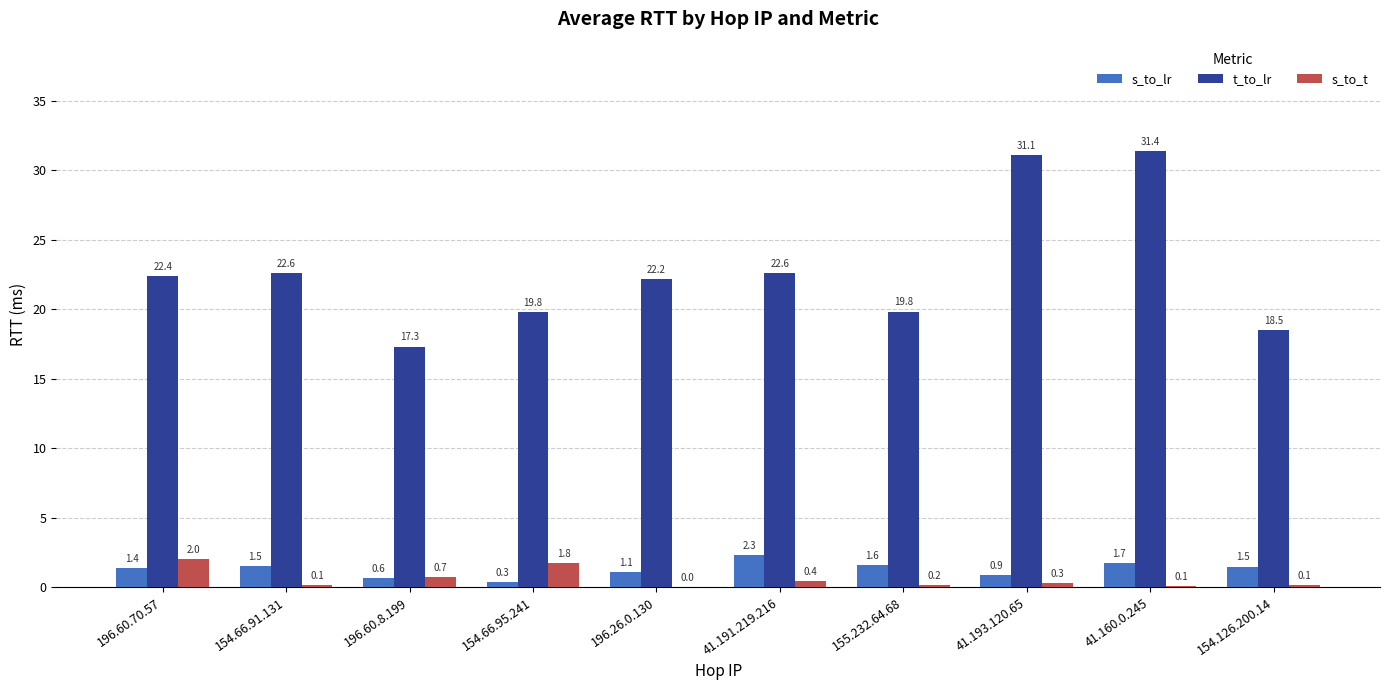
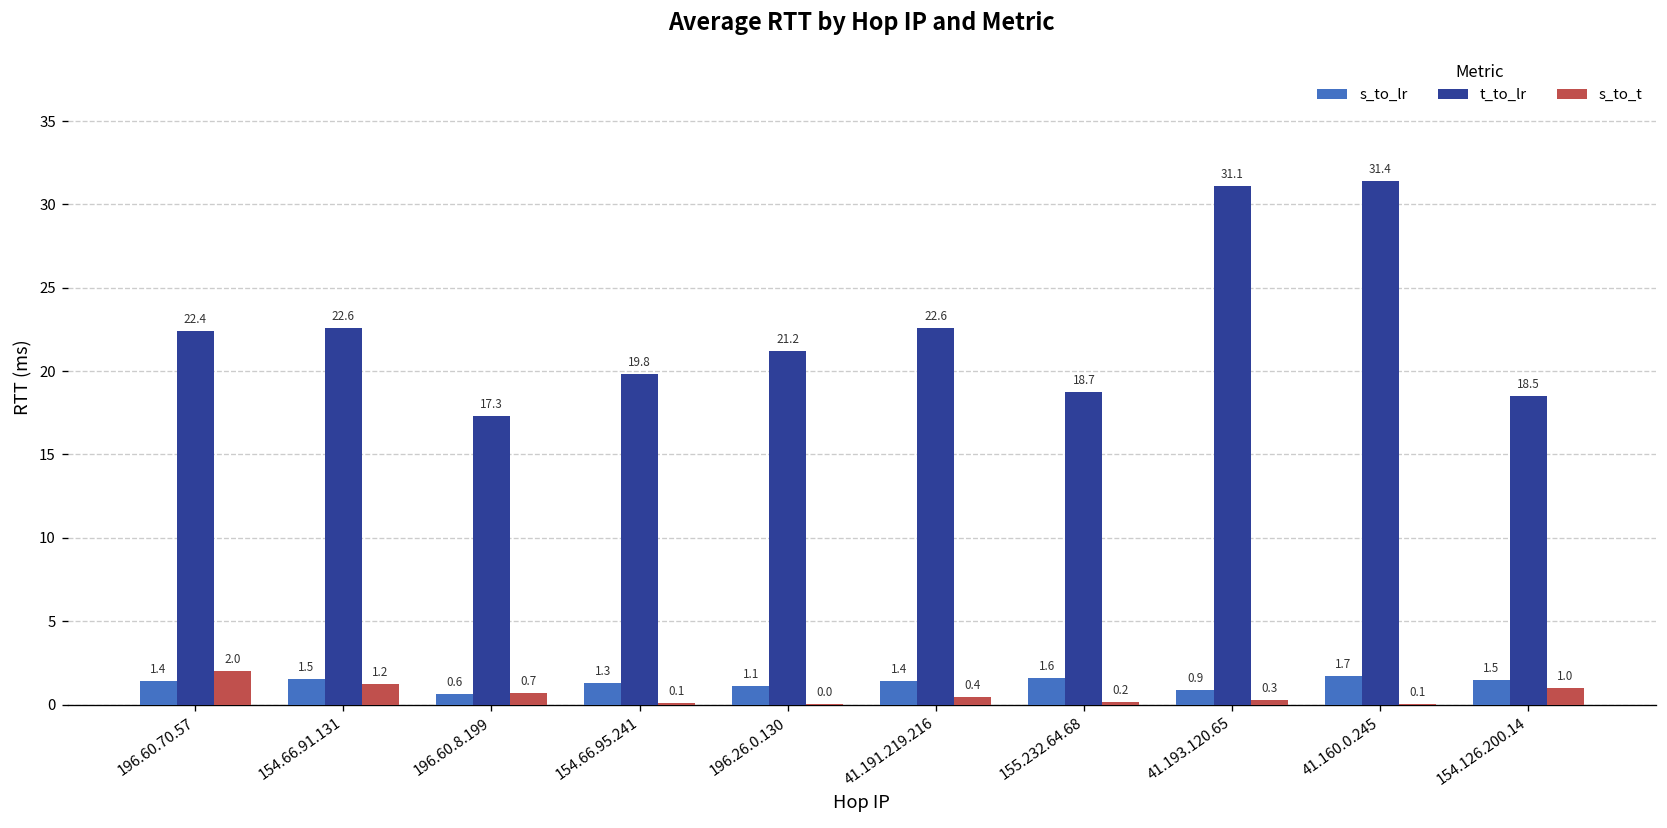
  {
    "s_to_lr": {
      "196.60.70.57": 1.4,
      "154.66.91.131": 1.5,
      "196.60.8.199": 0.6,
-     "154.66.95.241": 0.3,
+     "154.66.95.241": 1.3,
      "196.26.0.130": 1.1,
-     "41.191.219.216": 2.3,
+     "41.191.219.216": 1.4,
      "155.232.64.68": 1.6,
      "41.193.120.65": 0.9,
      "41.160.0.245": 1.7,
      "154.126.200.14": 1.5
    },
    "t_to_lr": {
      "196.60.70.57": 22.4,
      "154.66.91.131": 22.6,
      "196.60.8.199": 17.3,
      "154.66.95.241": 19.8,
-     "196.26.0.130": 22.2,
+     "196.26.0.130": 21.2,
      "41.191.219.216": 22.6,
-     "155.232.64.68": 19.8,
+     "155.232.64.68": 18.7,
      "41.193.120.65": 31.1,
      "41.160.0.245": 31.4,
      "154.126.200.14": 18.5
    },
    "s_to_t": {
      "196.60.70.57": 2.0,
-     "154.66.91.131": 0.1,
+     "154.66.91.131": 1.2,
      "196.60.8.199": 0.7,
-     "154.66.95.241": 1.8,
+     "154.66.95.241": 0.1,
      "196.26.0.130": 0.0,
      "41.191.219.216": 0.4,
      "155.232.64.68": 0.2,
      "41.193.120.65": 0.3,
      "41.160.0.245": 0.1,
-     "154.126.200.14": 0.1
+     "154.126.200.14": 1.0
    }
  }
